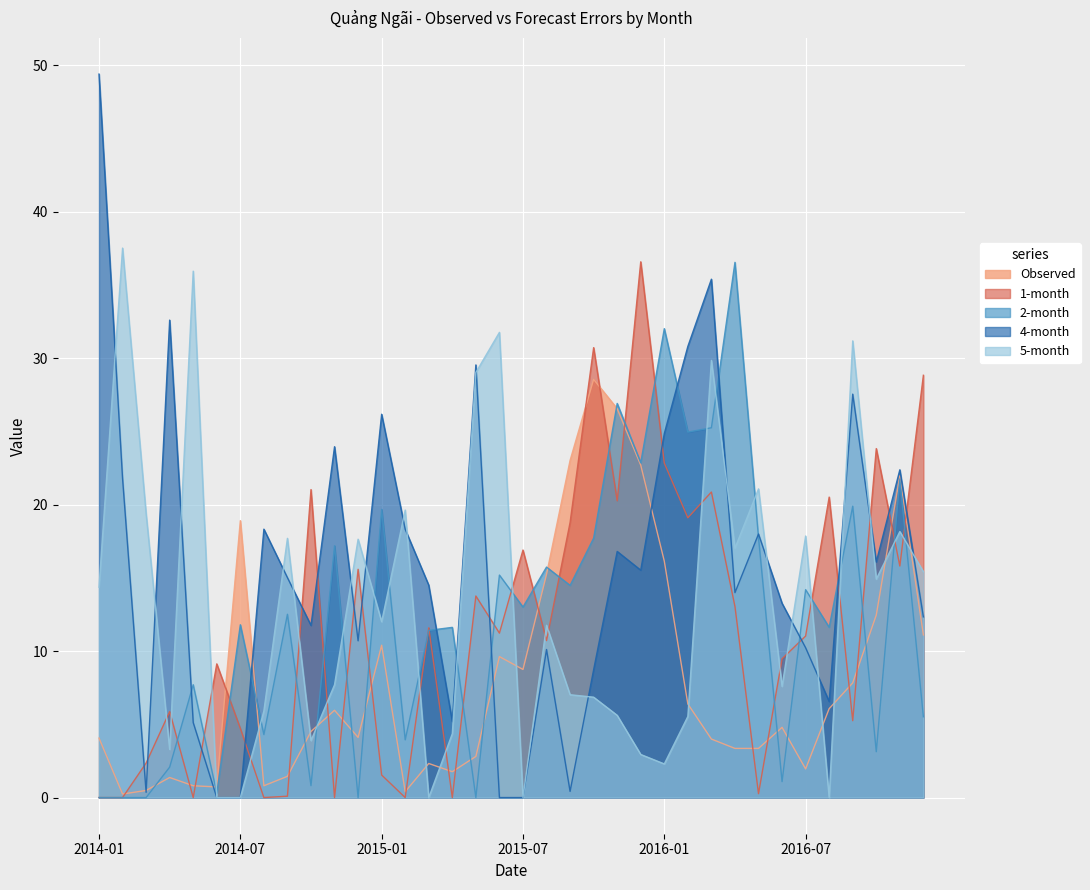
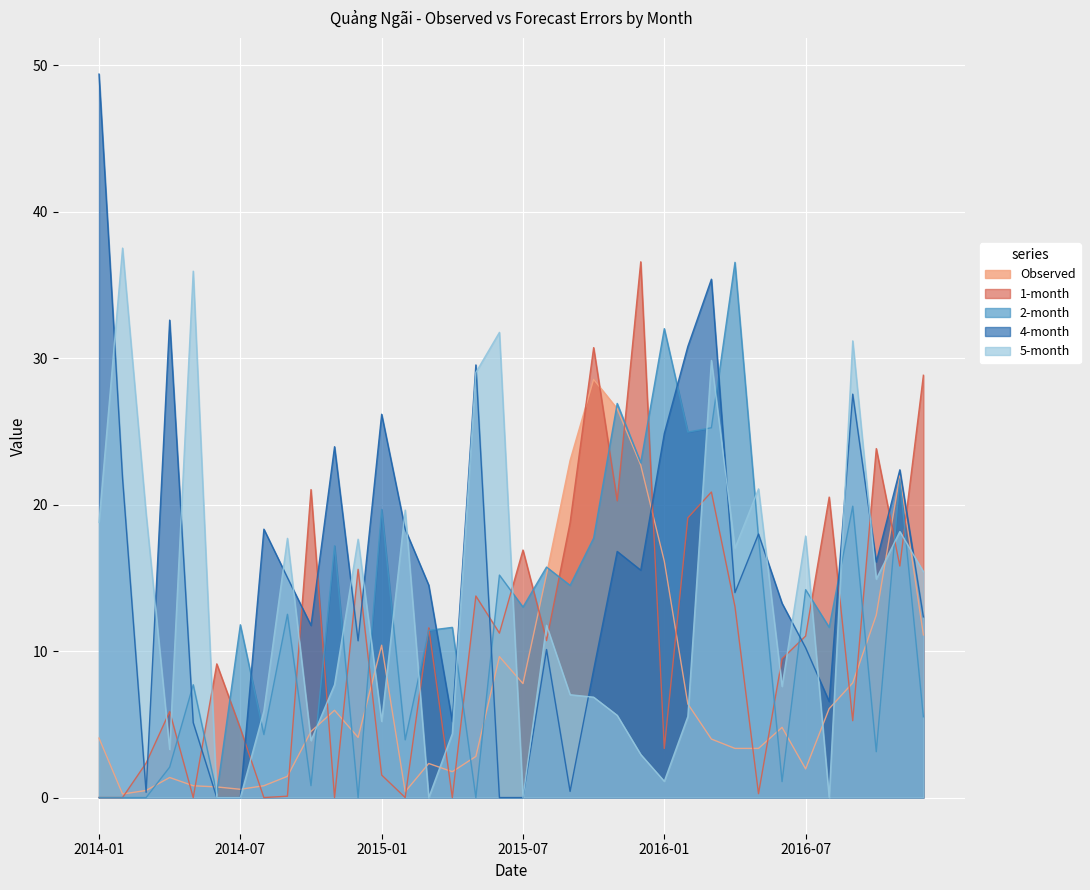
  {
    "Observed": {
      "2014-01": 4.1,
-     "2014-07": 18.9,
+     "2014-07": 0.6,
      "2015-01": 10.4,
-     "2015-07": 8.7,
+     "2015-07": 7.8,
      "2016-01": 16.1,
      "2016-07": 2.0
    },
    "1-month": {
      "2014-07": 4.7,
      "2015-01": 1.5,
      "2015-07": 16.9,
-     "2016-01": 22.8,
+     "2016-01": 3.4,
      "2016-07": 11.0
    },
    "5-month": {
-     "2014-01": 14.4,
-     "2015-01": 12.0,
-     "2016-01": 2.3,
+     "2014-01": 18.8,
+     "2015-01": 5.2,
+     "2016-01": 1.1,
      "2016-07": 17.9
    }
  }
